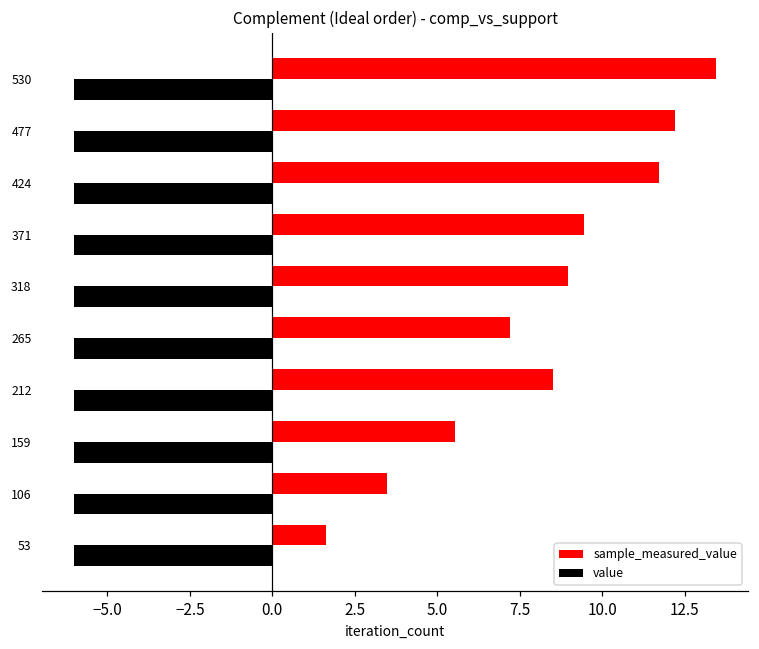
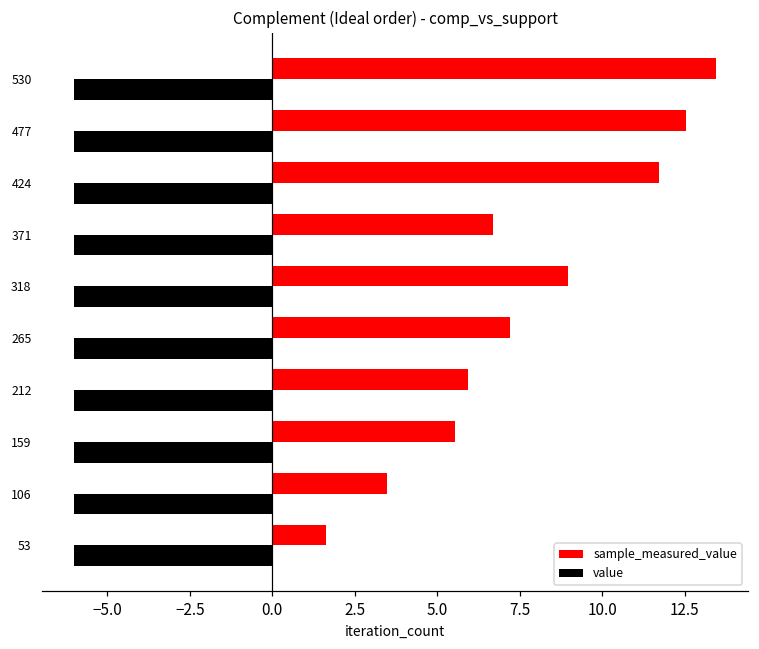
  {
    "sample_measured_value": {
      "530": 13.5,
-     "477": 12.2,
+     "477": 12.5,
      "424": 11.7,
-     "371": 9.5,
+     "371": 6.7,
      "318": 9.0,
      "265": 7.2,
-     "212": 8.5,
+     "212": 5.9,
      "159": 5.5,
      "106": 3.5,
      "53": 1.6
    },
    "value": {
      "530": -6.0,
      "477": -6.0,
      "424": -6.0,
      "371": -6.0,
      "318": -6.0,
      "265": -6.0,
      "212": -6.0,
      "159": -6.0,
      "106": -6.0,
      "53": -6.0
    }
  }
